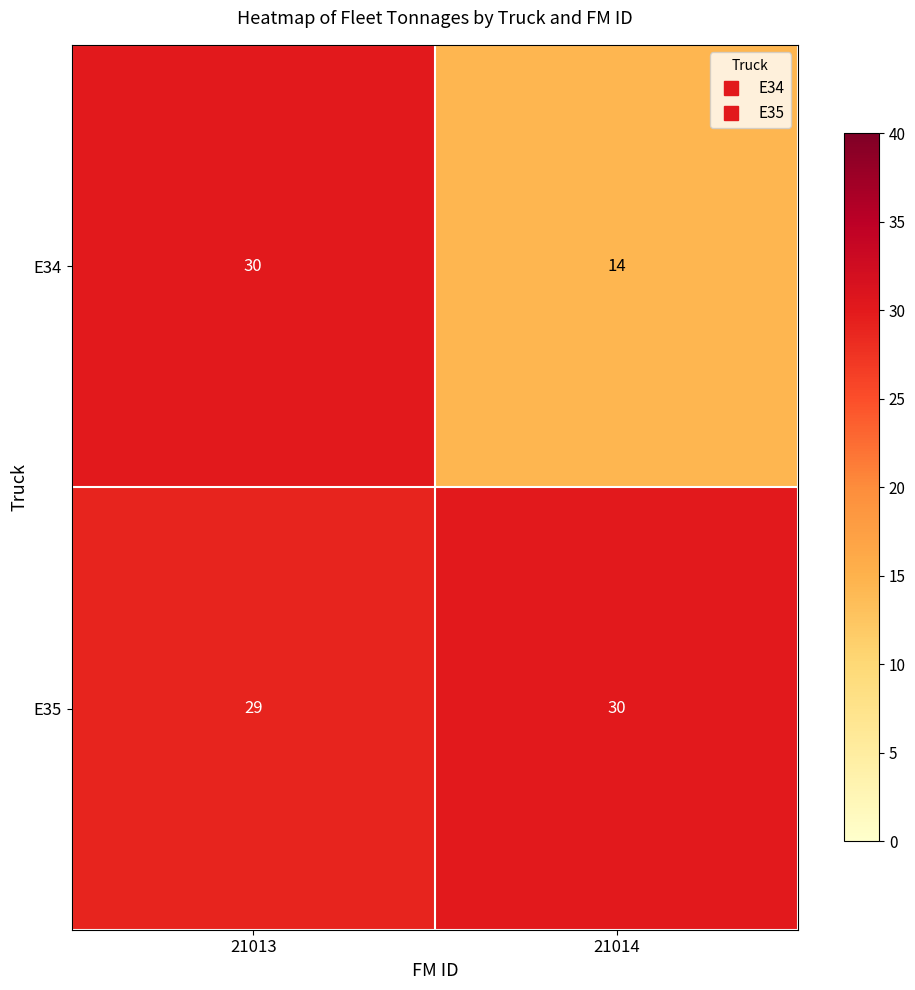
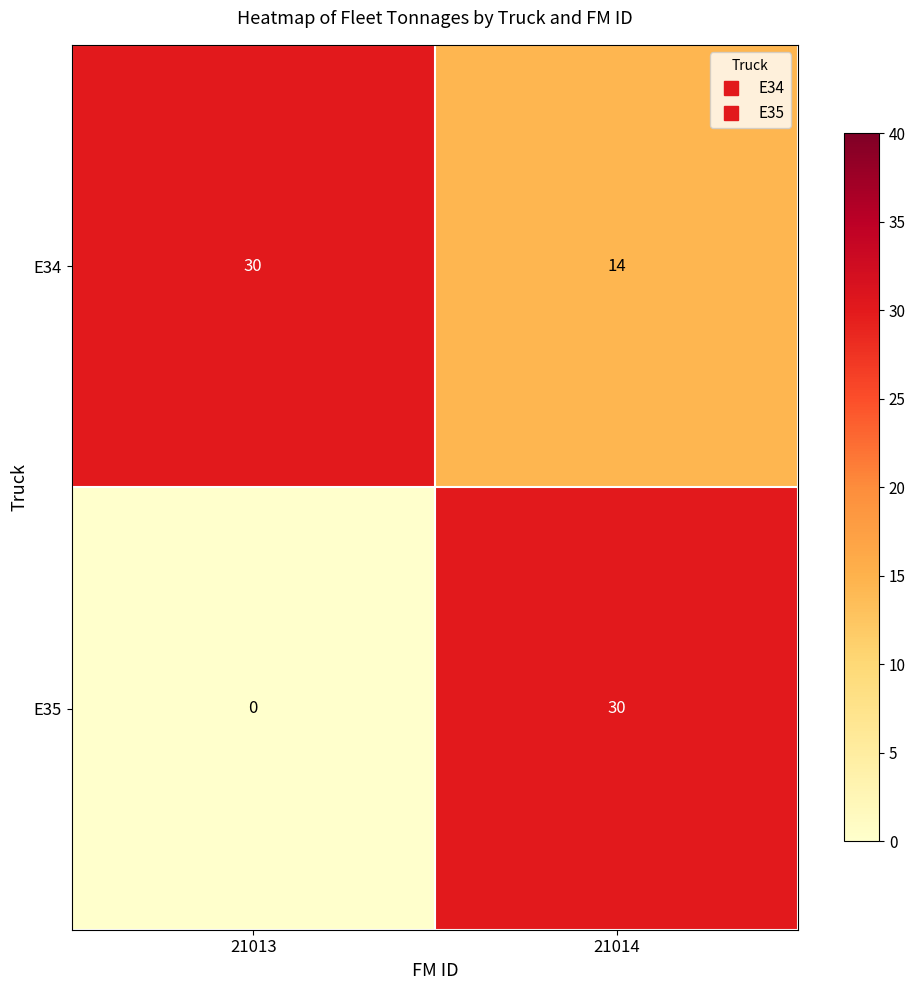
  {
    "E34": {
      "21013": 30,
      "21014": 14
    },
    "E35": {
-     "21013": 29,
+     "21013": 0,
      "21014": 30
    }
  }
